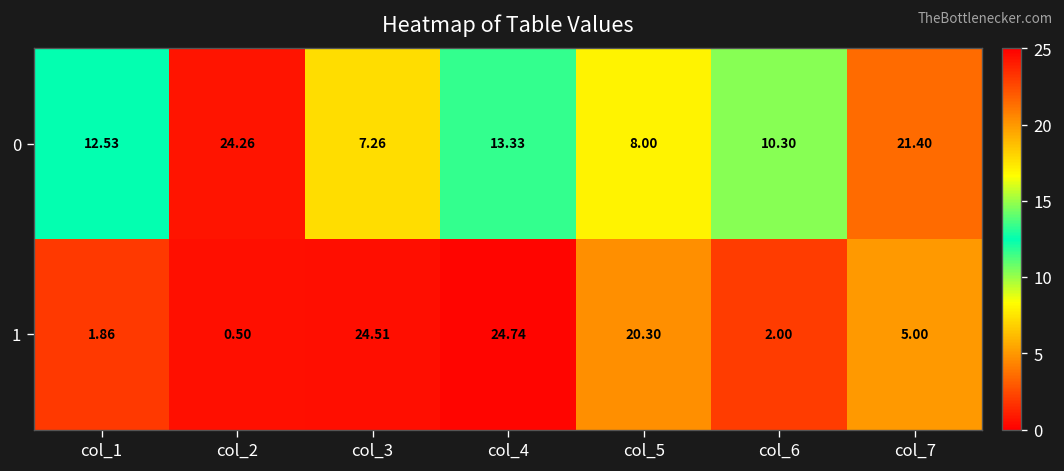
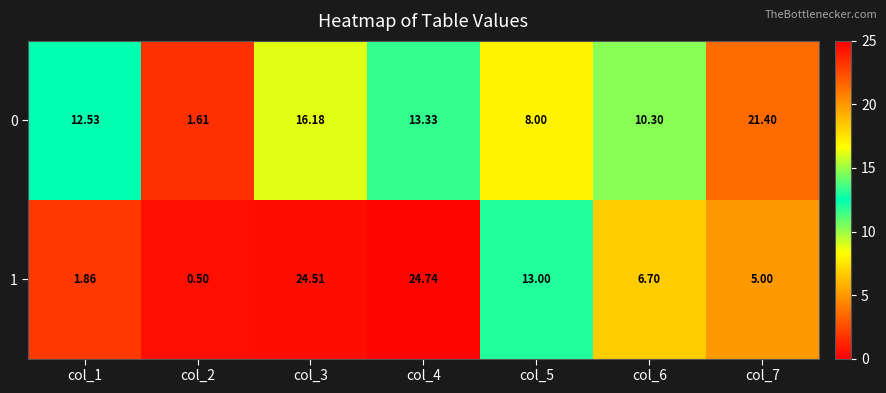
  {
    "0": {
      "col_1": 12.53,
-     "col_2": 24.26,
-     "col_3": 7.26,
+     "col_2": 1.61,
+     "col_3": 16.18,
      "col_4": 13.33,
      "col_5": 8.00,
      "col_6": 10.30,
      "col_7": 21.40
    },
    "1": {
      "col_1": 1.86,
      "col_2": 0.50,
      "col_3": 24.51,
      "col_4": 24.74,
-     "col_5": 20.30,
-     "col_6": 2.00,
+     "col_5": 13.00,
+     "col_6": 6.70,
      "col_7": 5.00
    }
  }
